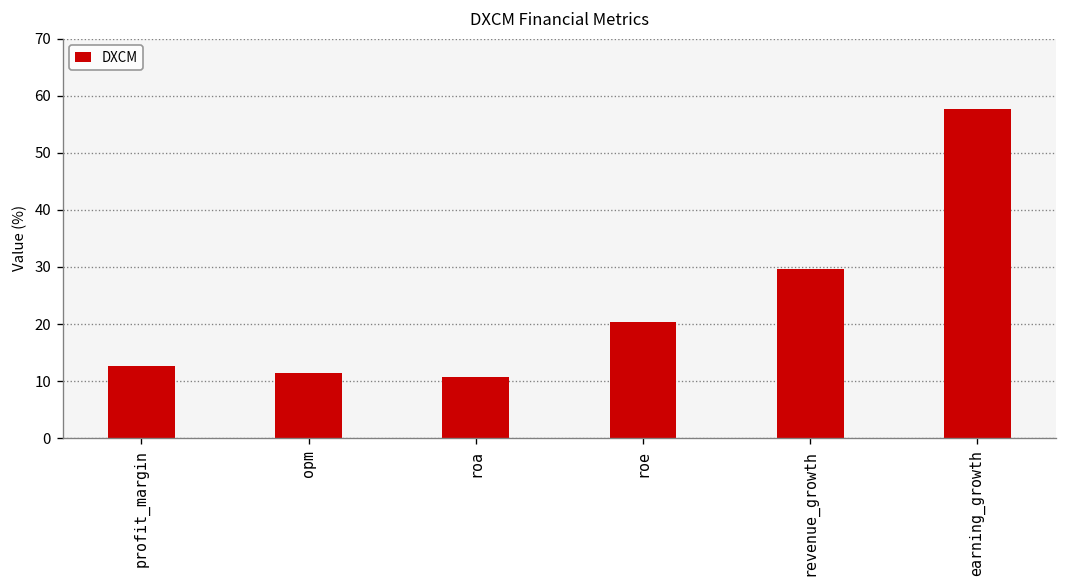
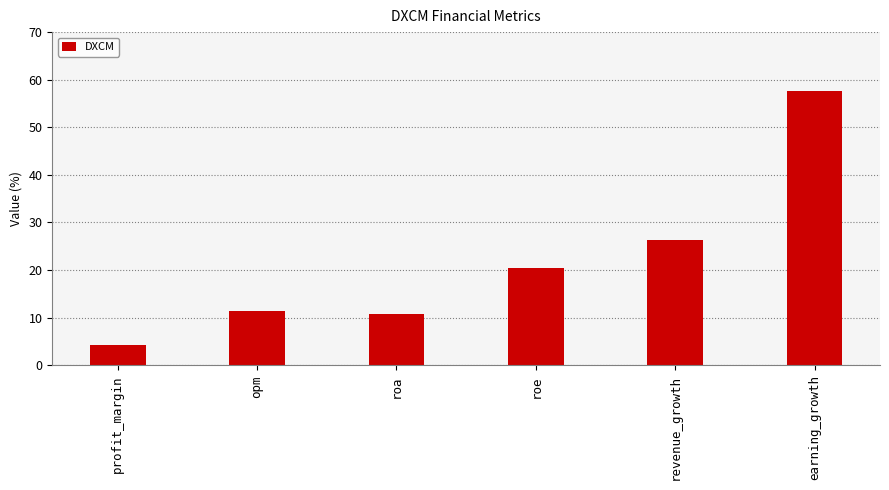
  {
-   "profit_margin": 13,
+   "profit_margin": 4,
    "opm": 12,
    "roa": 11,
    "roe": 20,
-   "revenue_growth": 30,
+   "revenue_growth": 26,
    "earning_growth": 58
  }
